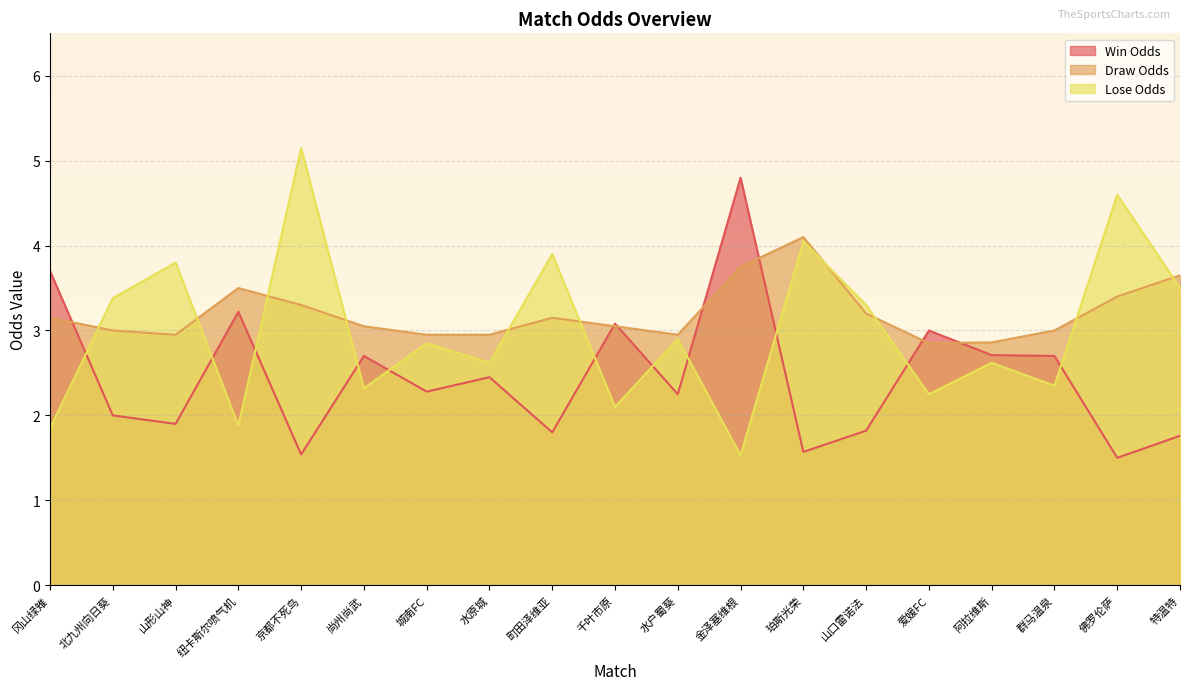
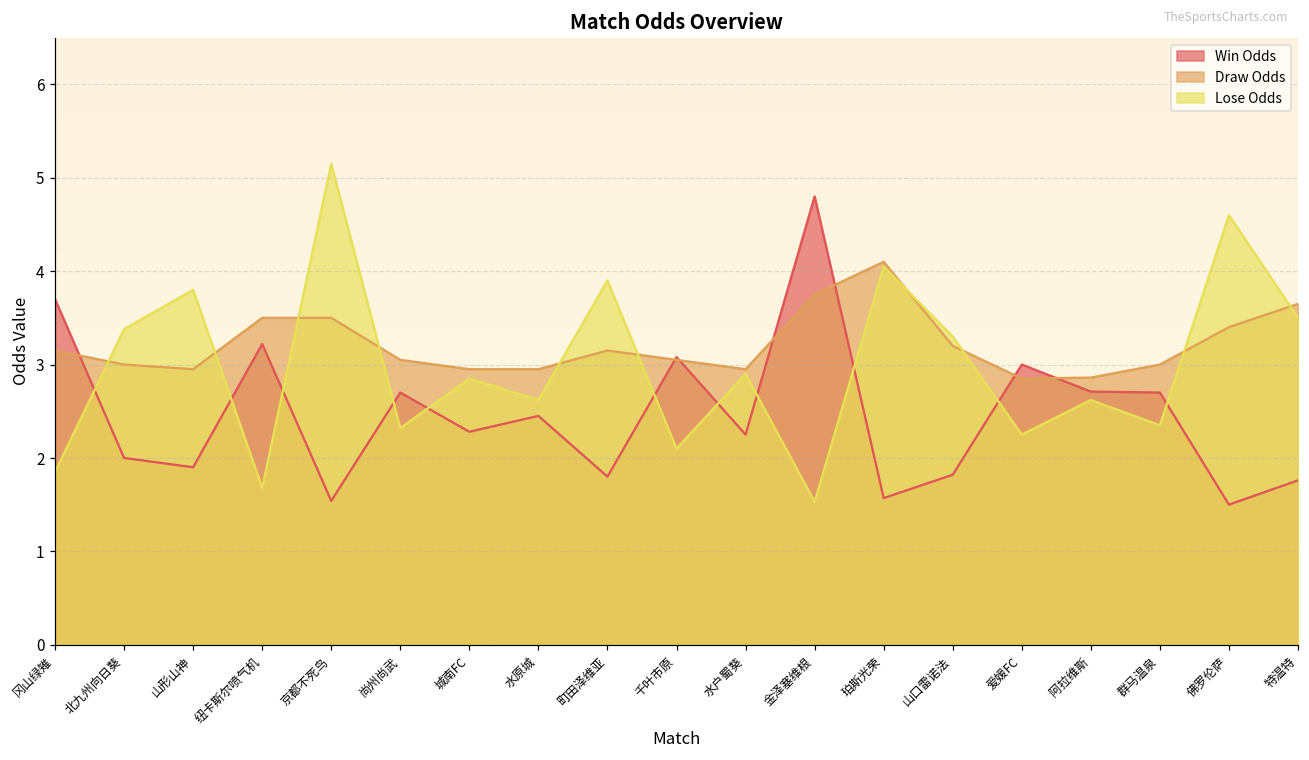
  {
    "Win Odds": {
      "冈山绿雉": 3.7,
      "北九州向日葵": 2.0,
      "山形山神": 1.9,
      "纽卡斯尔喷气机": 3.2,
      "京都不死鸟": 1.5,
      "尚州尚武": 2.7,
      "城南FC": 2.3,
      "水原城": 2.5,
      "町田泽维亚": 1.8,
      "水户蜀葵": 2.3,
      "金泽塞维根": 4.8,
      "珀斯光荣": 1.6,
      "山口雷诺法": 1.8,
      "爱媛FC": 3.0,
      "阿拉维斯": 2.7,
      "群马温泉": 2.7,
      "佛罗伦萨": 1.5,
      "特温特": 1.8
    },
    "Draw Odds": {
      "冈山绿雉": 3.2,
      "北九州向日葵": 3.0,
      "山形山神": 3.0,
      "纽卡斯尔喷气机": 3.5,
-     "京都不死鸟": 3.3,
+     "京都不死鸟": 3.5,
      "尚州尚武": 3.1,
      "城南FC": 3.0,
      "水原城": 3.0,
      "町田泽维亚": 3.2,
      "水户蜀葵": 3.0,
      "金泽塞维根": 3.8,
      "珀斯光荣": 4.1,
      "山口雷诺法": 3.2,
      "爱媛FC": 2.9,
      "阿拉维斯": 2.9,
      "群马温泉": 3.0,
      "佛罗伦萨": 3.4,
      "特温特": 3.7
    },
    "Lose Odds": {
      "冈山绿雉": 1.9,
      "北九州向日葵": 3.4,
      "山形山神": 3.8,
-     "纽卡斯尔喷气机": 1.9,
+     "纽卡斯尔喷气机": 1.7,
      "京都不死鸟": 5.2,
      "尚州尚武": 2.3,
      "城南FC": 2.9,
      "水原城": 2.6,
      "町田泽维亚": 3.9,
      "千叶市原": 2.1,
      "水户蜀葵": 2.9,
      "金泽塞维根": 1.5,
      "珀斯光荣": 4.1,
      "山口雷诺法": 3.3,
      "爱媛FC": 2.3,
      "阿拉维斯": 2.6,
      "群马温泉": 2.4,
      "佛罗伦萨": 4.6,
      "特温特": 3.5
    }
  }
